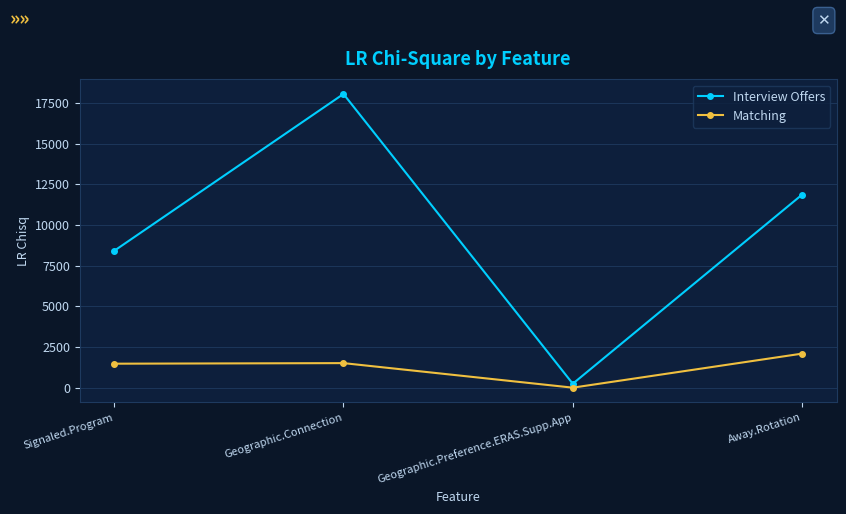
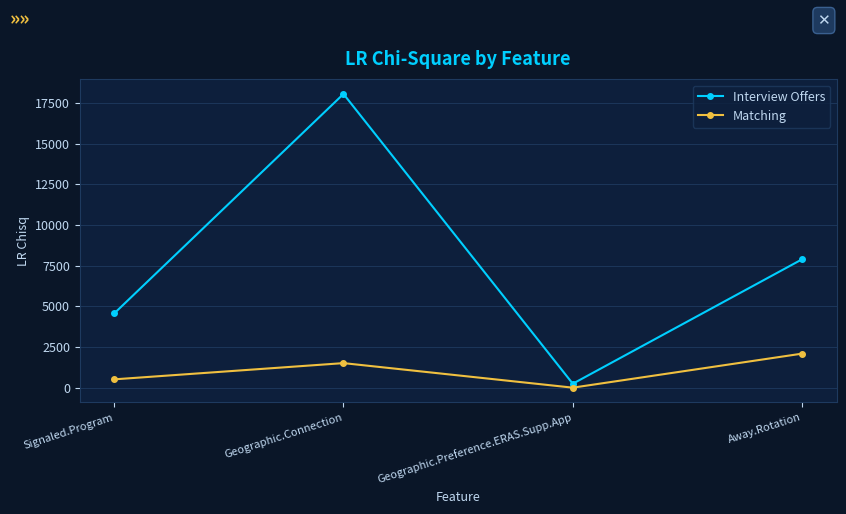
  {
    "Interview Offers": {
-     "Signaled.Program": 8400,
+     "Signaled.Program": 4600,
      "Geographic.Connection": 18000,
      "Geographic.Preference.ERAS.Supp.App": 200,
-     "Away.Rotation": 11900
+     "Away.Rotation": 7900
    },
    "Matching": {
-     "Signaled.Program": 1500,
+     "Signaled.Program": 500,
      "Geographic.Connection": 1500,
      "Geographic.Preference.ERAS.Supp.App": 0,
      "Away.Rotation": 2100
    }
  }
